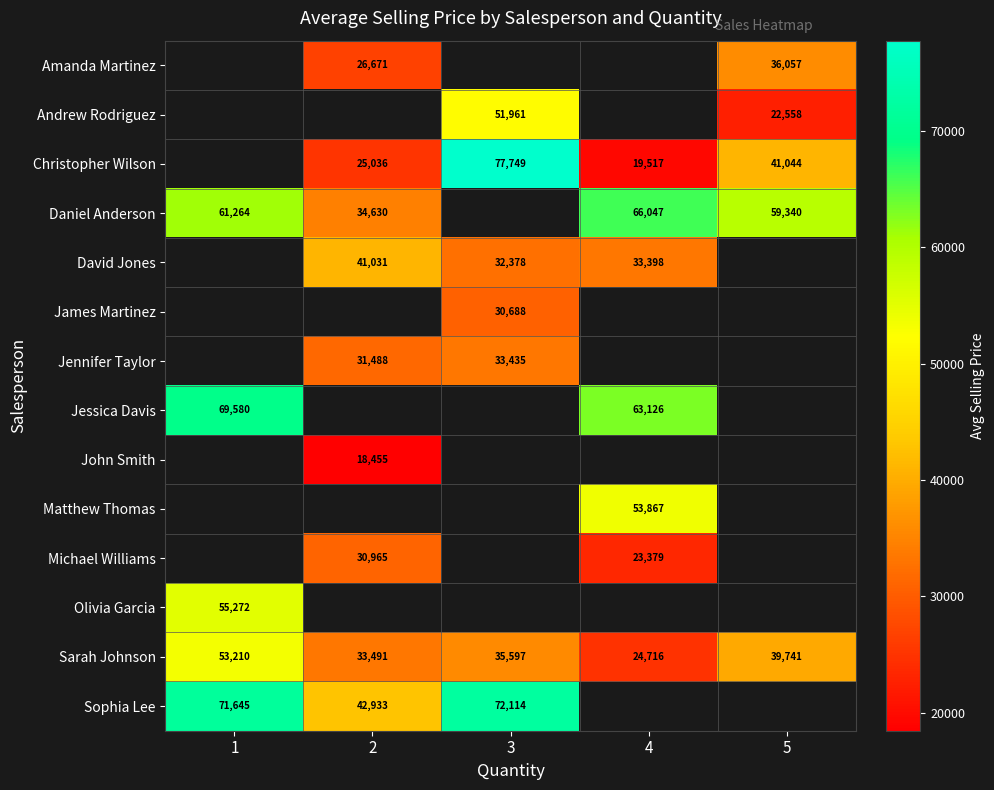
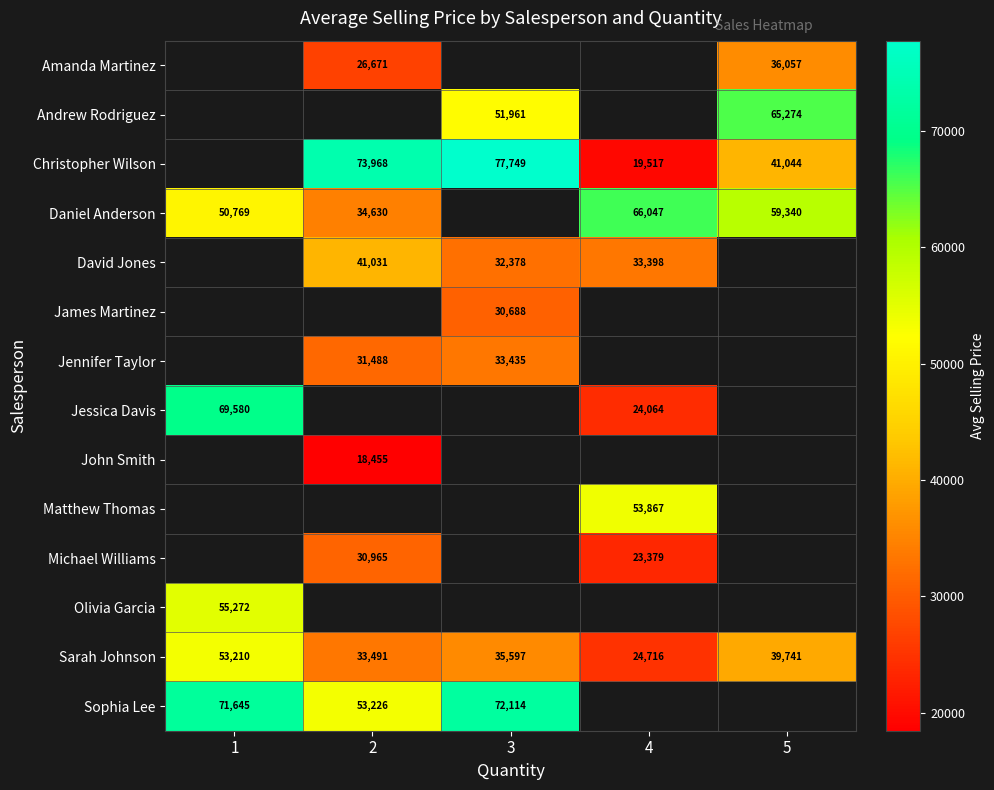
  {
    "Amanda Martinez": {
      "2": "26,671",
      "5": "36,057"
    },
    "Andrew Rodriguez": {
      "3": "51,961",
-     "5": "22,558"
+     "5": "65,274"
    },
    "Christopher Wilson": {
-     "2": "25,036",
+     "2": "73,968",
      "3": "77,749",
      "4": "19,517",
      "5": "41,044"
    },
    "Daniel Anderson": {
-     "1": "61,264",
+     "1": "50,769",
      "2": "34,630",
      "4": "66,047",
      "5": "59,340"
    },
    "David Jones": {
      "2": "41,031",
      "3": "32,378",
      "4": "33,398"
    },
    "James Martinez": {
      "3": "30,688"
    },
    "Jennifer Taylor": {
      "2": "31,488",
      "3": "33,435"
    },
    "Jessica Davis": {
      "1": "69,580",
-     "4": "63,126"
+     "4": "24,064"
    },
    "John Smith": {
      "2": "18,455"
    },
    "Matthew Thomas": {
      "4": "53,867"
    },
    "Michael Williams": {
      "2": "30,965",
      "4": "23,379"
    },
    "Olivia Garcia": {
      "1": "55,272"
    },
    "Sarah Johnson": {
      "1": "53,210",
      "2": "33,491",
      "3": "35,597",
      "4": "24,716",
      "5": "39,741"
    },
    "Sophia Lee": {
      "1": "71,645",
-     "2": "42,933",
+     "2": "53,226",
      "3": "72,114"
    }
  }
